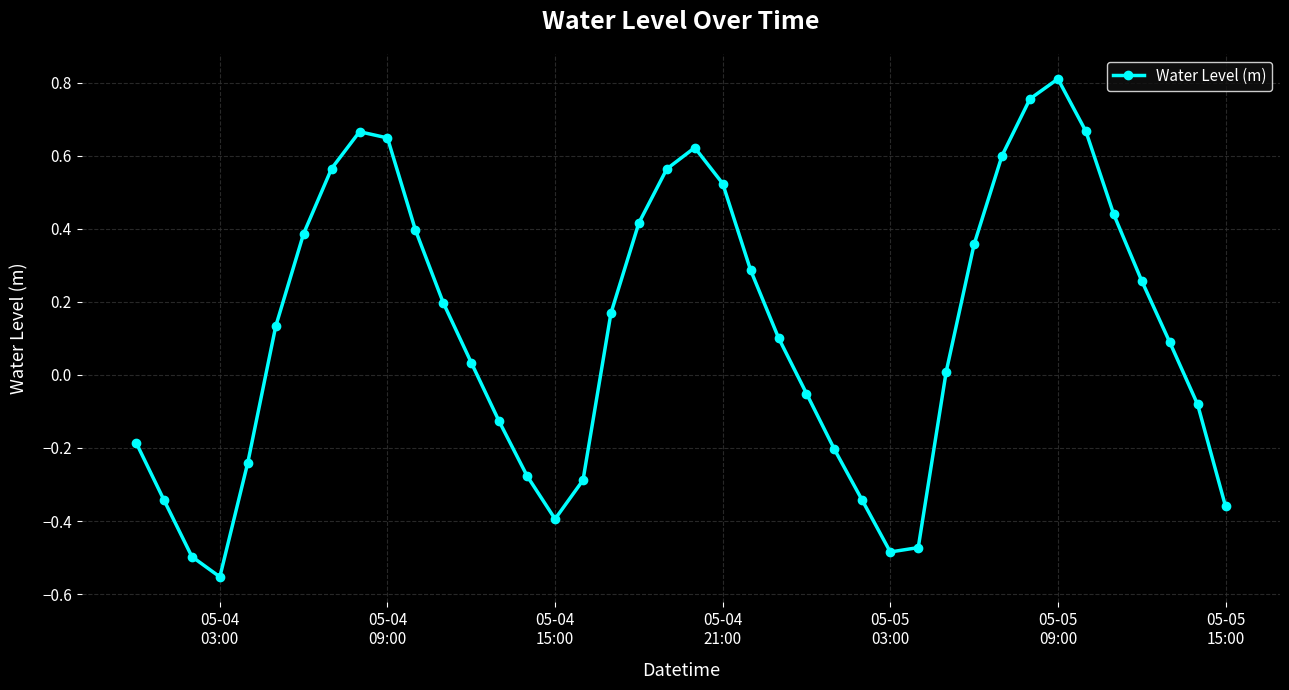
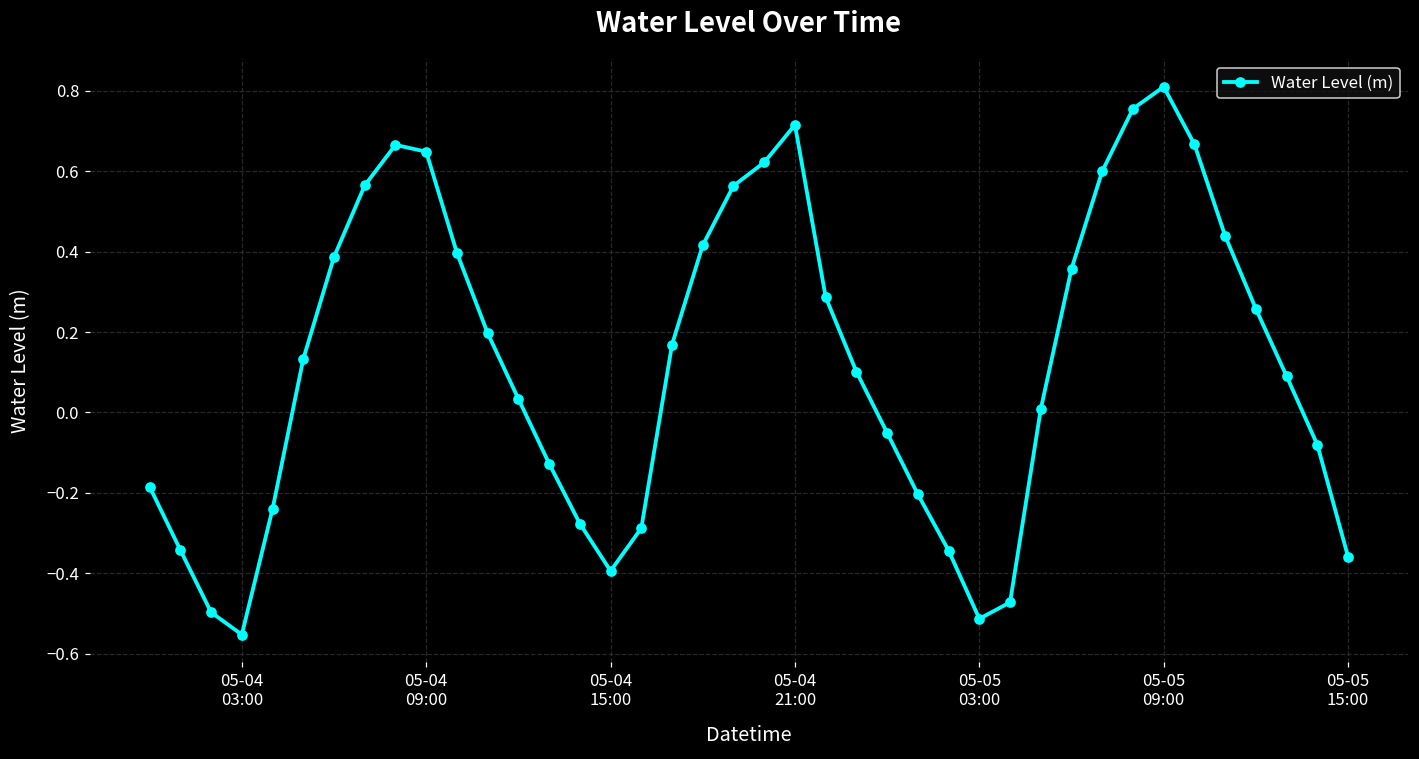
  {
    "05-04 03:00": -0.55,
    "05-04 09:00": 0.65,
    "05-04 15:00": -0.39,
-   "05-04 21:00": 0.52,
-   "05-05 03:00": -0.48,
+   "05-04 21:00": 0.72,
+   "05-05 03:00": -0.51,
    "05-05 09:00": 0.81,
    "05-05 15:00": -0.36
  }
